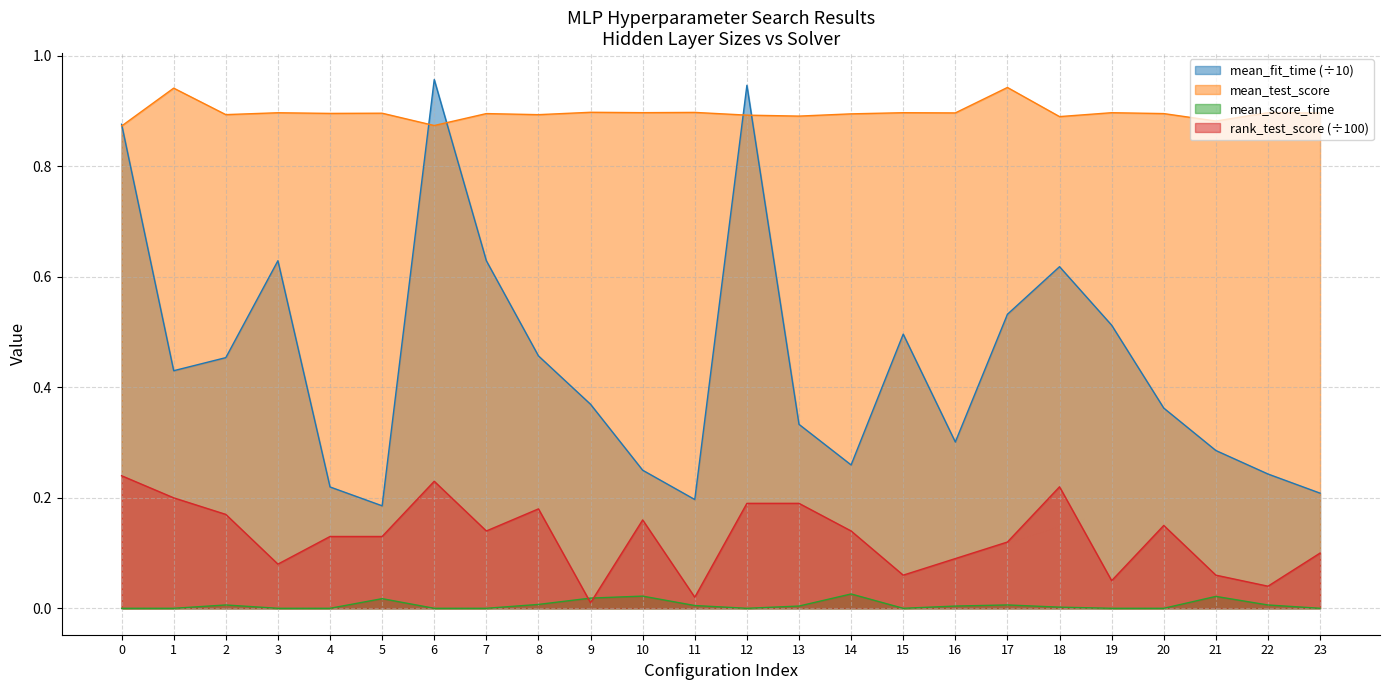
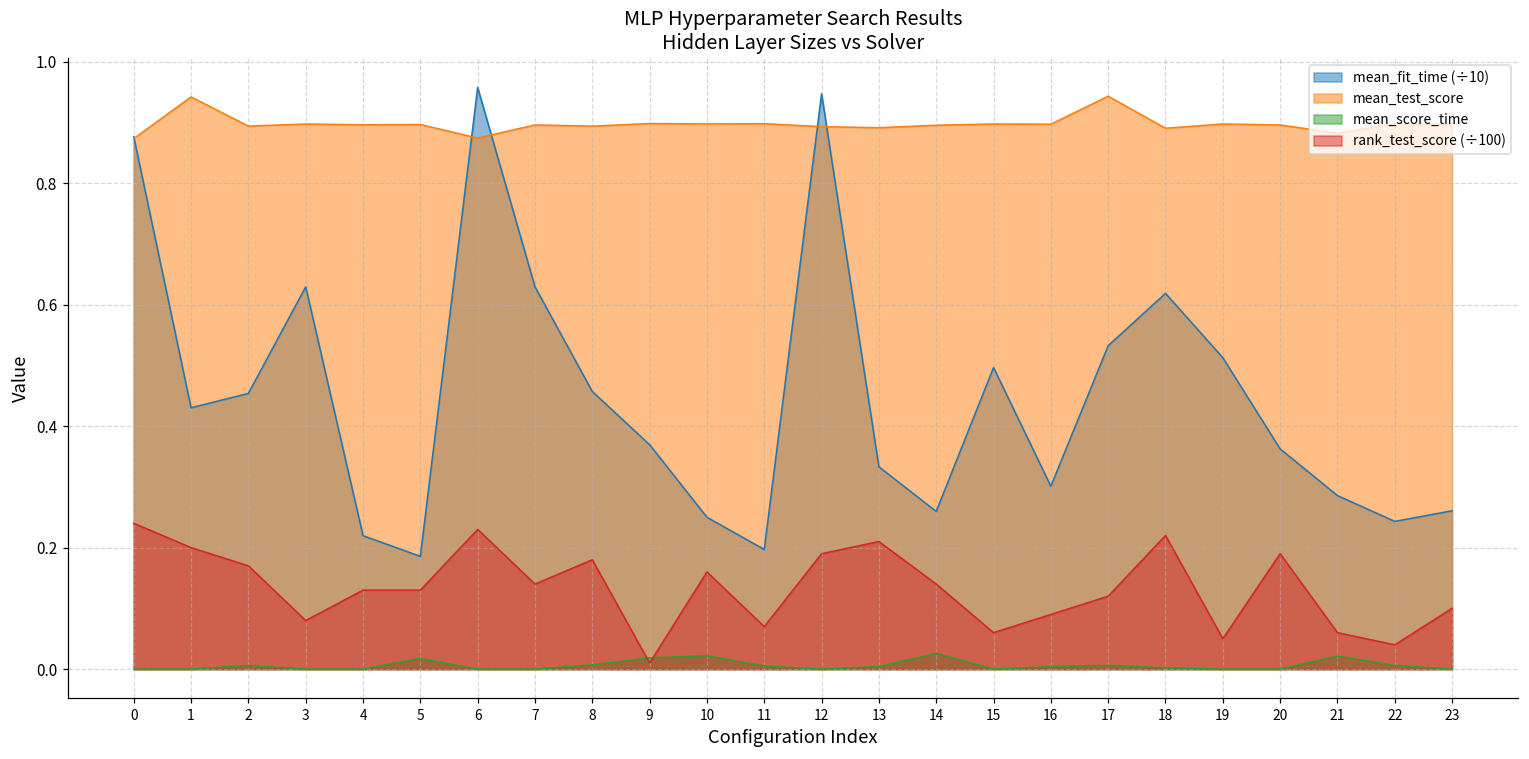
  {
    "mean_fit_time (÷10)": {
      "1": 0.43,
      "2": 0.45,
      "3": 0.63,
      "4": 0.22,
      "5": 0.19,
      "6": 0.96,
      "7": 0.63,
      "8": 0.46,
      "9": 0.37,
      "10": 0.25,
      "11": 0.20,
      "12": 0.95,
      "13": 0.33,
      "14": 0.26,
      "15": 0.50,
      "16": 0.30,
      "17": 0.53,
      "18": 0.62,
      "19": 0.51,
      "20": 0.36,
      "21": 0.29,
      "22": 0.24,
-     "23": 0.21
+     "23": 0.26
    },
    "mean_test_score": {
      "1": 0.94,
      "2": 0.89,
      "3": 0.90,
      "4": 0.90,
      "5": 0.90,
      "6": 0.87,
      "7": 0.90,
      "8": 0.89,
      "9": 0.90,
      "10": 0.90,
      "11": 0.90,
      "12": 0.89,
      "13": 0.89,
      "14": 0.90,
      "15": 0.90,
      "16": 0.90,
      "17": 0.94,
      "18": 0.89,
      "19": 0.90,
      "20": 0.90
    },
    "mean_score_time": {
      "0": 0.00,
      "1": 0.00,
      "2": 0.01,
      "3": 0.00,
      "4": 0.00,
      "5": 0.02,
      "6": 0.00,
      "7": 0.00,
      "8": 0.01,
      "9": 0.02,
      "10": 0.02,
      "11": 0.00,
      "12": 0.00,
      "13": 0.00,
      "14": 0.03,
      "15": 0.00,
      "16": 0.00,
      "17": 0.01,
      "18": 0.00,
      "19": 0.00,
      "20": 0.00,
      "21": 0.02,
      "22": 0.01,
      "23": 0.00
    },
    "rank_test_score (÷100)": {
      "0": 0.24,
      "1": 0.20,
      "2": 0.17,
      "3": 0.08,
      "4": 0.13,
      "5": 0.13,
      "6": 0.23,
      "7": 0.14,
      "8": 0.18,
      "9": 0.01,
      "10": 0.16,
-     "11": 0.02,
+     "11": 0.07,
      "12": 0.19,
-     "13": 0.19,
+     "13": 0.21,
      "14": 0.14,
      "15": 0.06,
      "16": 0.09,
      "17": 0.12,
      "18": 0.22,
      "19": 0.05,
-     "20": 0.15,
+     "20": 0.19,
      "21": 0.06,
      "22": 0.04,
      "23": 0.10
    }
  }
